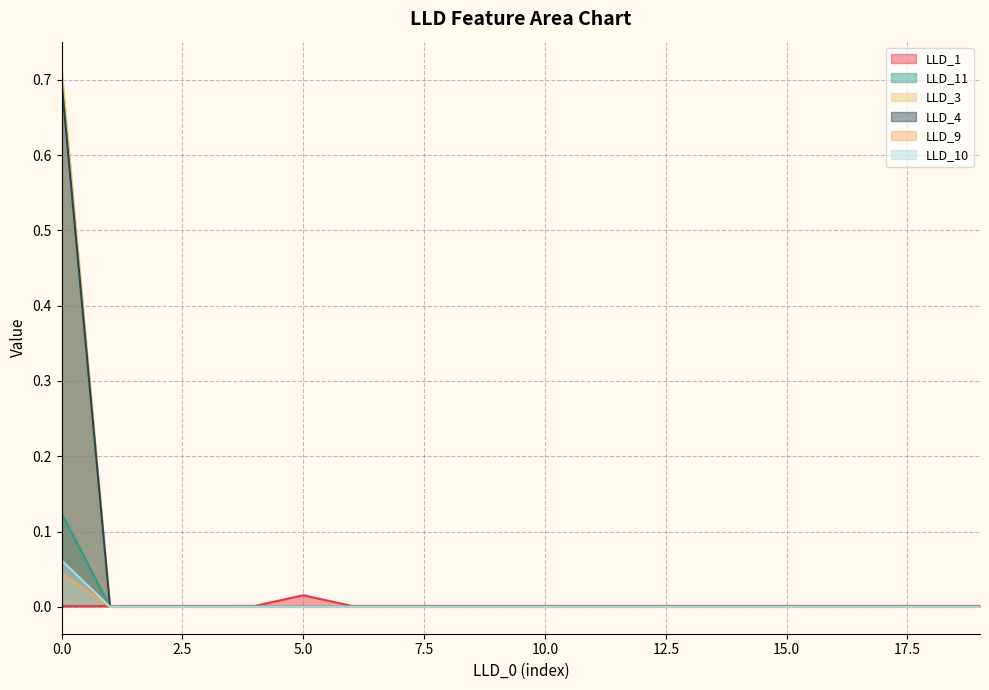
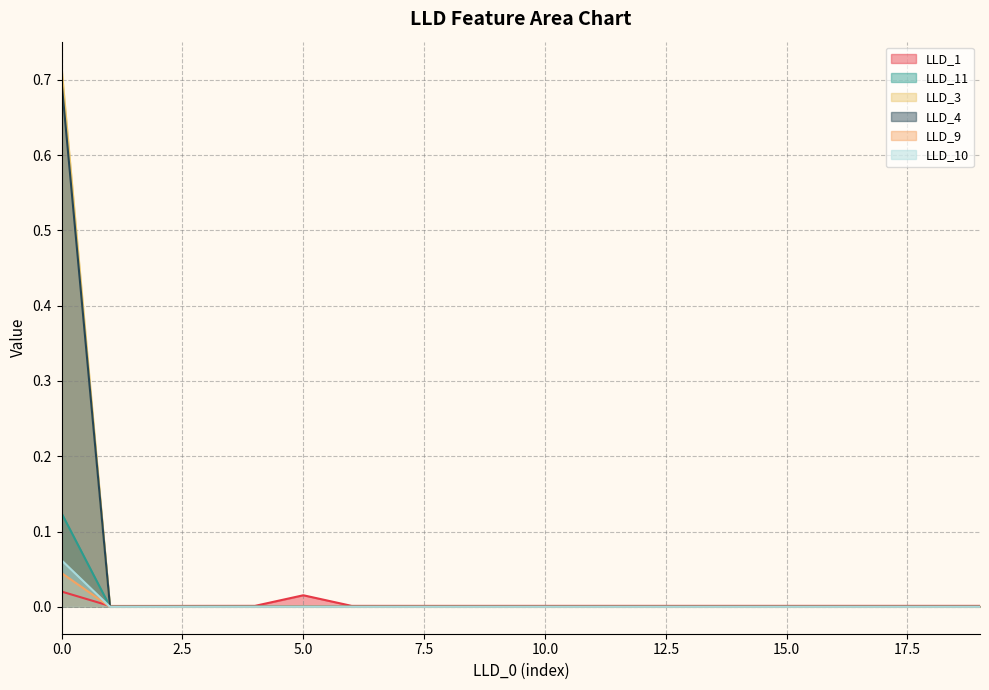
  {
    "LLD_1": {
-     "0.0": 0.00,
+     "0.0": 0.02,
      "5.0": 0.02
    },
    "LLD_11": {
      "0.0": 0.12
    },
    "LLD_4": {
      "0.0": 0.70
    },
    "LLD_10": {
      "0.0": 0.06
    }
  }
